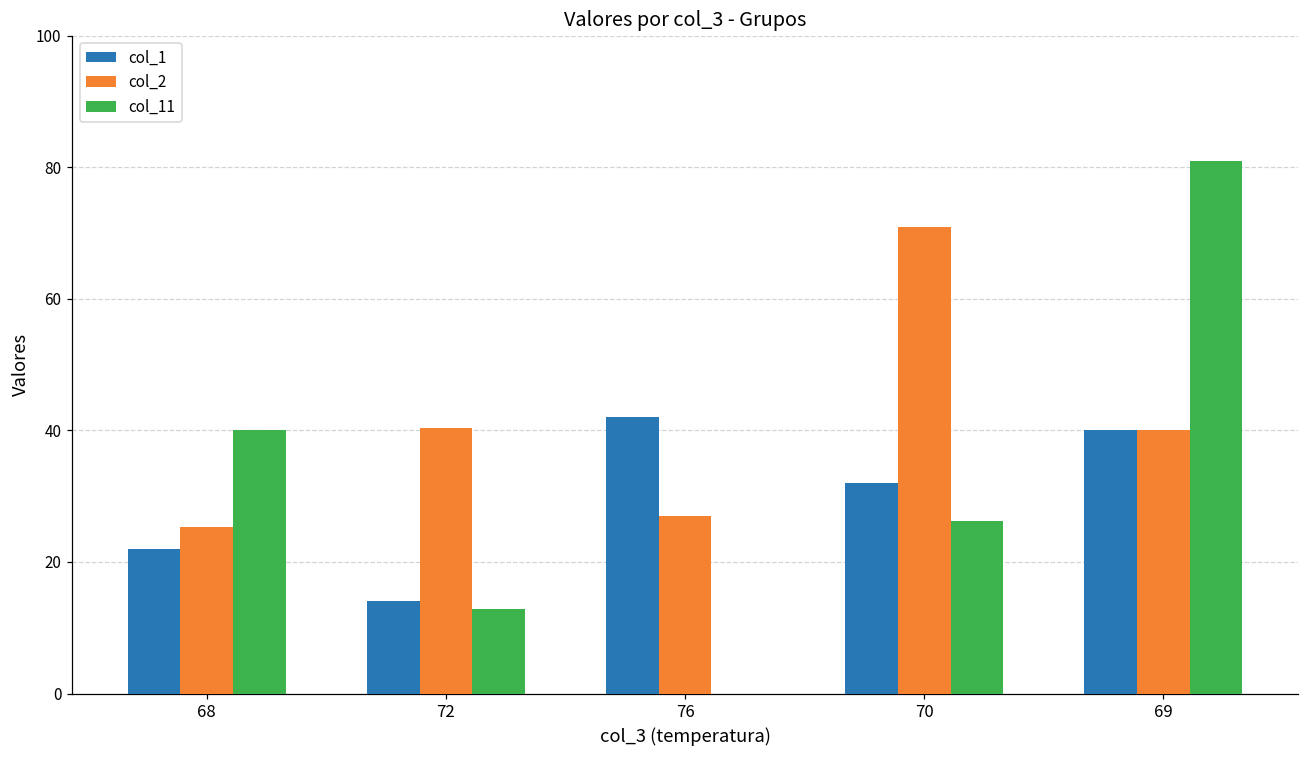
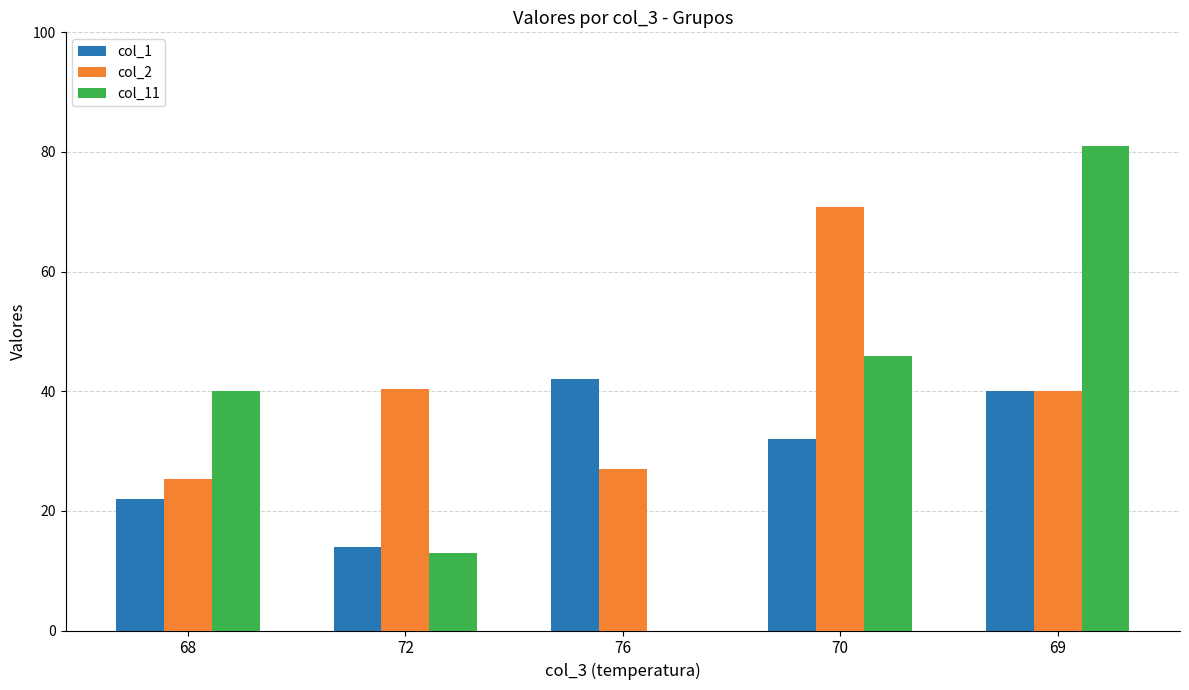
  {
    "col_1": {
      "68": 22,
      "72": 14,
      "76": 42,
      "70": 32,
      "69": 40
    },
    "col_2": {
      "68": 25,
      "72": 40,
      "76": 27,
      "70": 71,
      "69": 40
    },
    "col_11": {
      "68": 40,
      "72": 13,
      "76": 0,
-     "70": 26,
+     "70": 46,
      "69": 81
    }
  }
